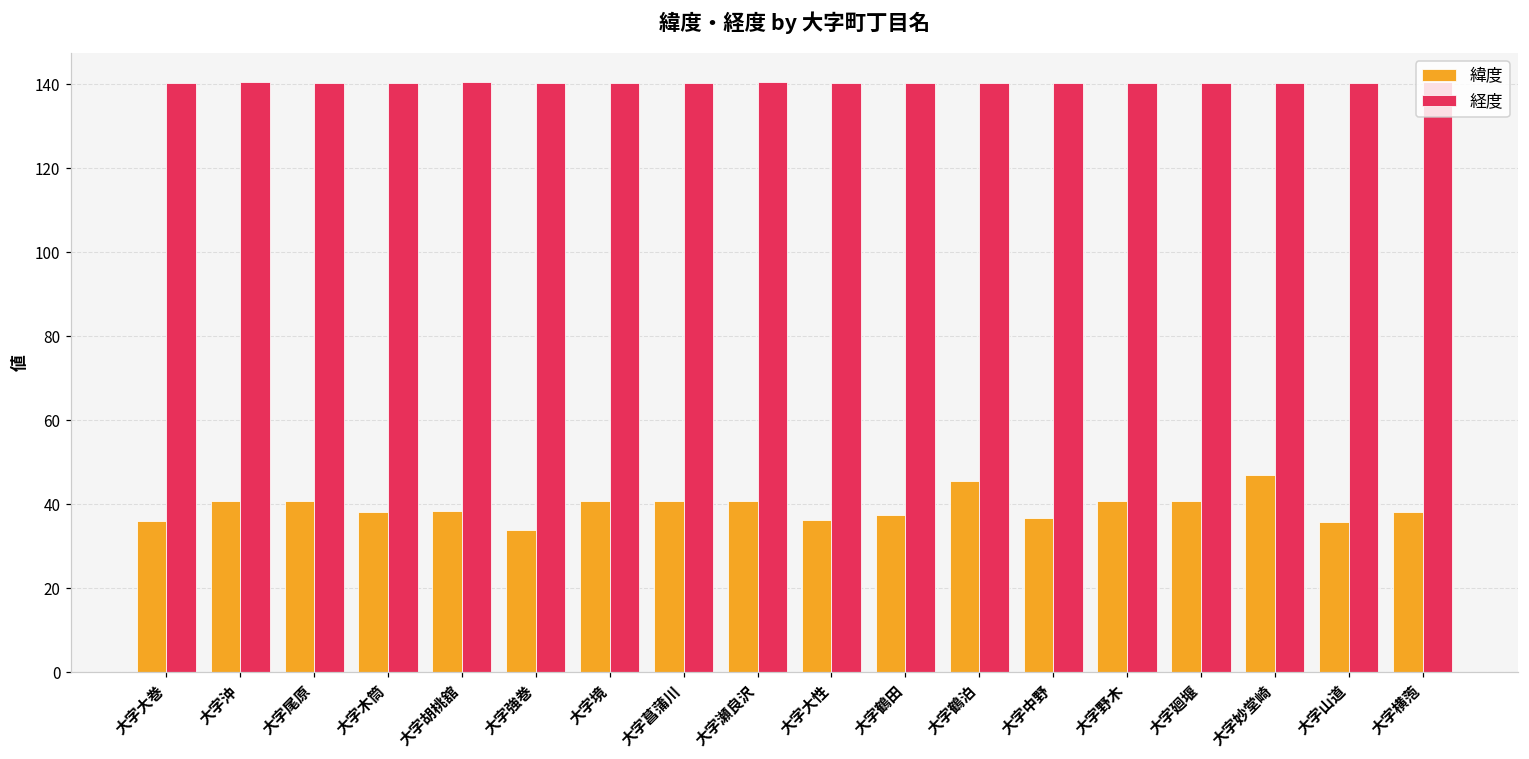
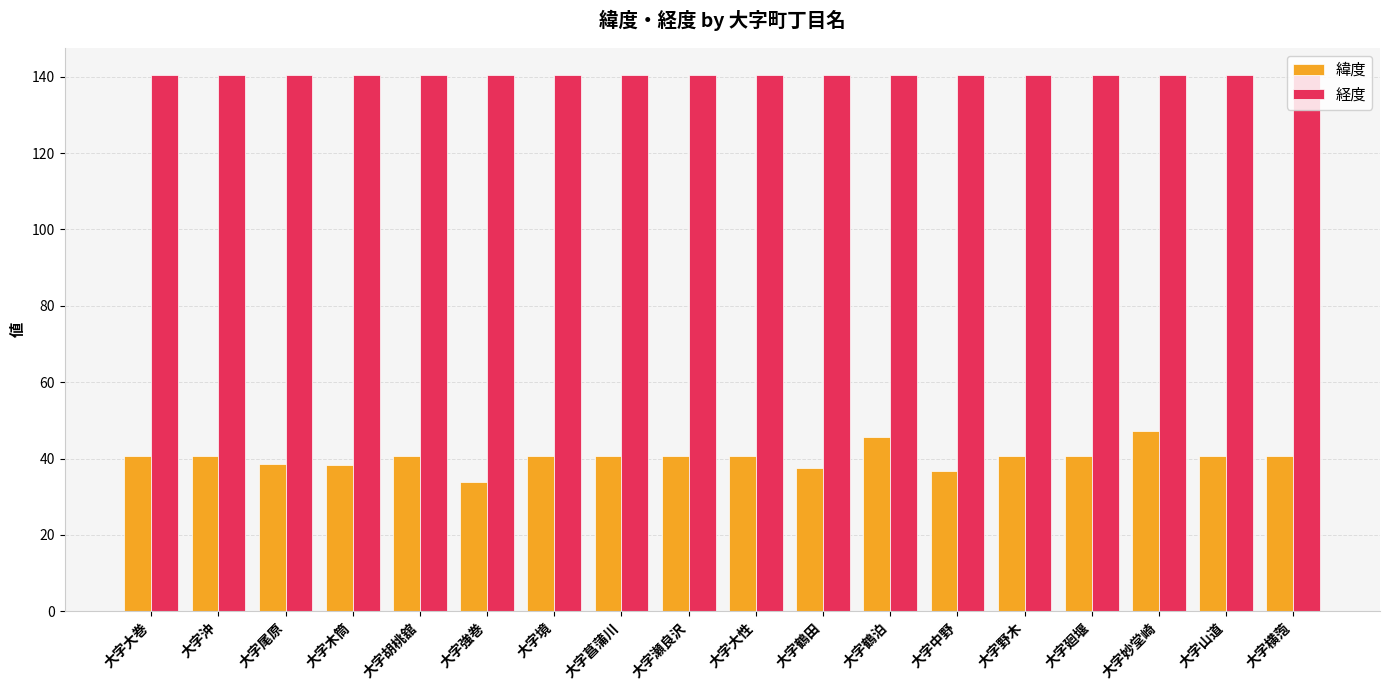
  {
    "緯度": {
-     "大字大巻": 36,
+     "大字大巻": 41,
      "大字沖": 41,
-     "大字尾原": 41,
+     "大字尾原": 39,
      "大字木筒": 38,
-     "大字胡桃舘": 38,
+     "大字胡桃舘": 41,
      "大字強巻": 34,
      "大字境": 41,
      "大字菖蒲川": 41,
      "大字瀬良沢": 41,
-     "大字大性": 36,
+     "大字大性": 41,
      "大字鶴田": 38,
      "大字鶴泊": 46,
      "大字中野": 37,
      "大字野木": 41,
      "大字廻堰": 41,
      "大字妙堂崎": 47,
-     "大字山道": 36,
-     "大字横萢": 38
+     "大字山道": 41,
+     "大字横萢": 41
    },
    "経度": {
      "大字大巻": 140,
      "大字沖": 140,
      "大字尾原": 140,
      "大字木筒": 140,
      "大字胡桃舘": 140,
      "大字強巻": 140,
      "大字境": 140,
      "大字菖蒲川": 140,
      "大字瀬良沢": 140,
      "大字大性": 140,
      "大字鶴田": 140,
      "大字鶴泊": 140,
      "大字中野": 140,
      "大字野木": 140,
      "大字廻堰": 140,
      "大字妙堂崎": 140,
      "大字山道": 140
    }
  }
